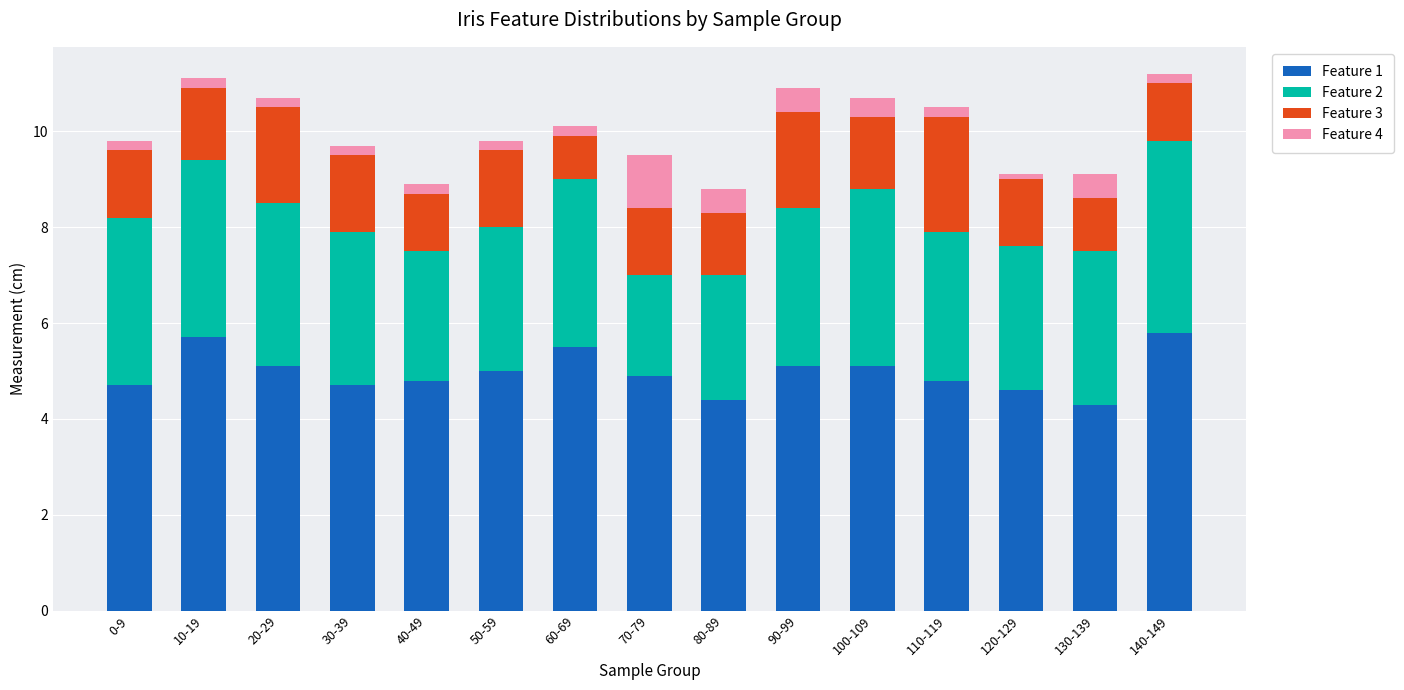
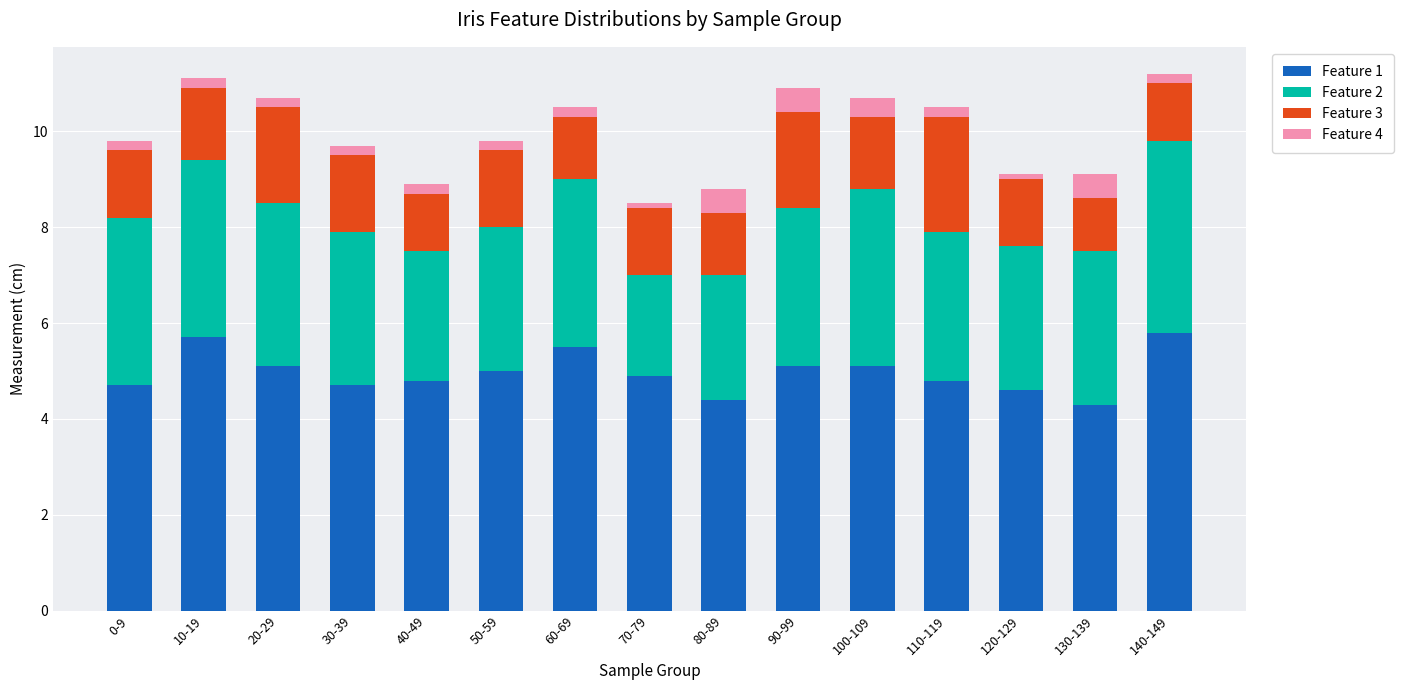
  {
    "Feature 1": {
      "0-9": 4.7,
      "10-19": 5.7,
      "20-29": 5.1,
      "30-39": 4.7,
      "40-49": 4.8,
      "50-59": 5.0,
      "60-69": 5.5,
      "70-79": 4.9,
      "80-89": 4.4,
      "90-99": 5.1,
      "100-109": 5.1,
      "110-119": 4.8,
      "120-129": 4.6,
      "130-139": 4.3,
      "140-149": 5.8
    },
    "Feature 2": {
      "0-9": 3.5,
      "10-19": 3.7,
      "20-29": 3.4,
      "30-39": 3.2,
      "40-49": 2.7,
      "50-59": 3.0,
      "60-69": 3.5,
      "70-79": 2.1,
      "80-89": 2.6,
      "90-99": 3.3,
      "100-109": 3.7,
      "110-119": 3.1,
      "120-129": 3.0,
      "130-139": 3.2,
      "140-149": 4.0
    },
    "Feature 3": {
      "0-9": 1.4,
      "10-19": 1.5,
      "20-29": 2.0,
      "30-39": 1.6,
      "40-49": 1.2,
      "50-59": 1.6,
-     "60-69": 0.9,
+     "60-69": 1.3,
      "70-79": 1.4,
      "80-89": 1.3,
      "90-99": 2.0,
      "100-109": 1.5,
      "110-119": 2.4,
      "120-129": 1.4,
      "130-139": 1.1,
      "140-149": 1.2
    },
    "Feature 4": {
      "0-9": 0.2,
      "10-19": 0.2,
      "20-29": 0.2,
      "30-39": 0.2,
      "40-49": 0.2,
      "50-59": 0.2,
      "60-69": 0.2,
-     "70-79": 1.1,
+     "70-79": 0.1,
      "80-89": 0.5,
      "90-99": 0.5,
      "100-109": 0.4,
      "110-119": 0.2,
      "120-129": 0.1,
      "130-139": 0.5,
      "140-149": 0.2
    }
  }
